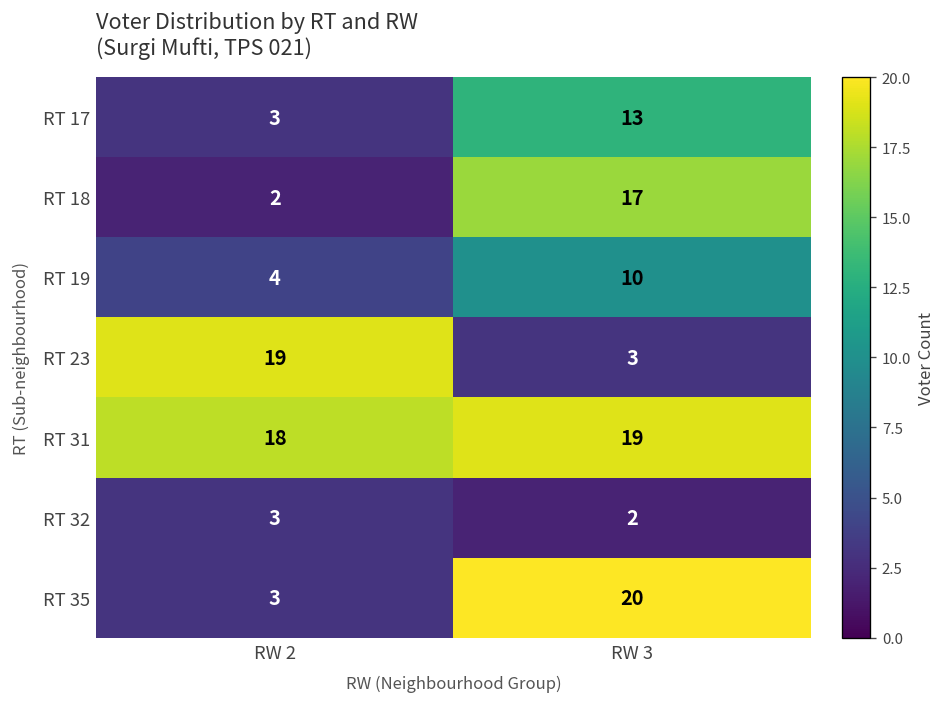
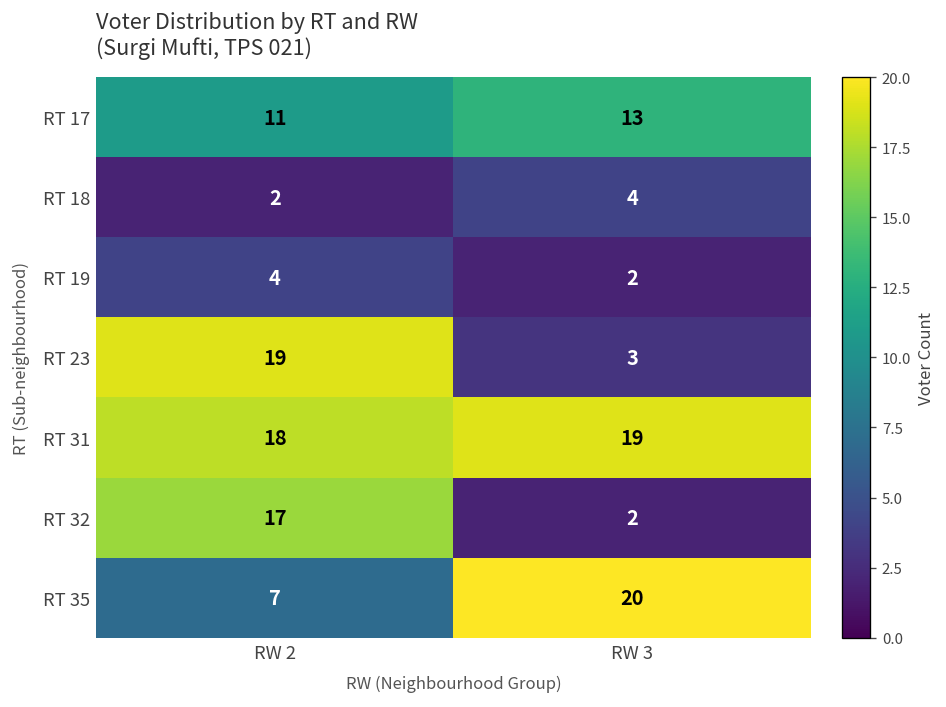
  {
    "RT 17": {
-     "RW 2": 3,
+     "RW 2": 11,
      "RW 3": 13
    },
    "RT 18": {
      "RW 2": 2,
-     "RW 3": 17
+     "RW 3": 4
    },
    "RT 19": {
      "RW 2": 4,
-     "RW 3": 10
+     "RW 3": 2
    },
    "RT 23": {
      "RW 2": 19,
      "RW 3": 3
    },
    "RT 31": {
      "RW 2": 18,
      "RW 3": 19
    },
    "RT 32": {
-     "RW 2": 3,
+     "RW 2": 17,
      "RW 3": 2
    },
    "RT 35": {
-     "RW 2": 3,
+     "RW 2": 7,
      "RW 3": 20
    }
  }
